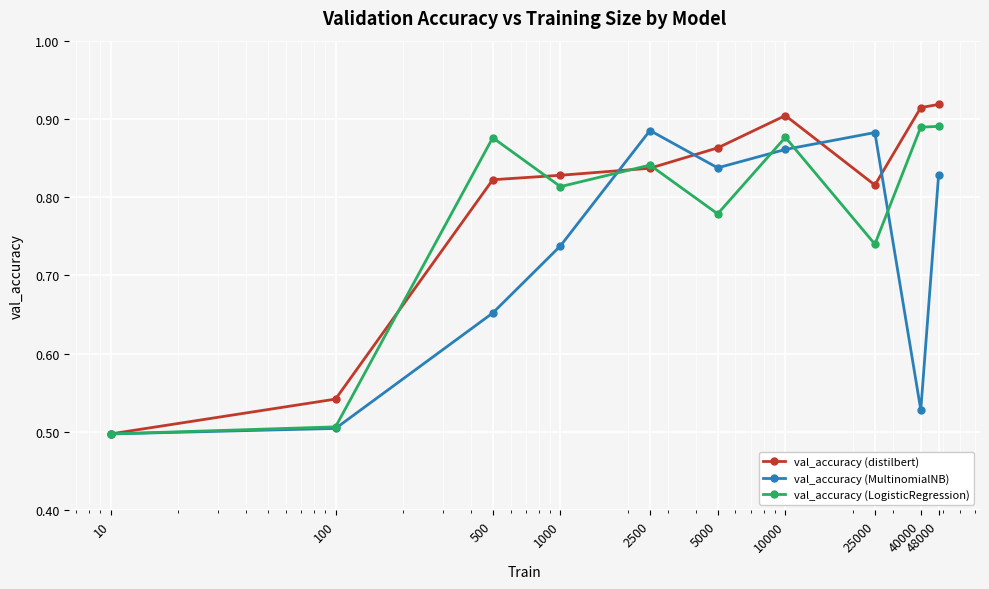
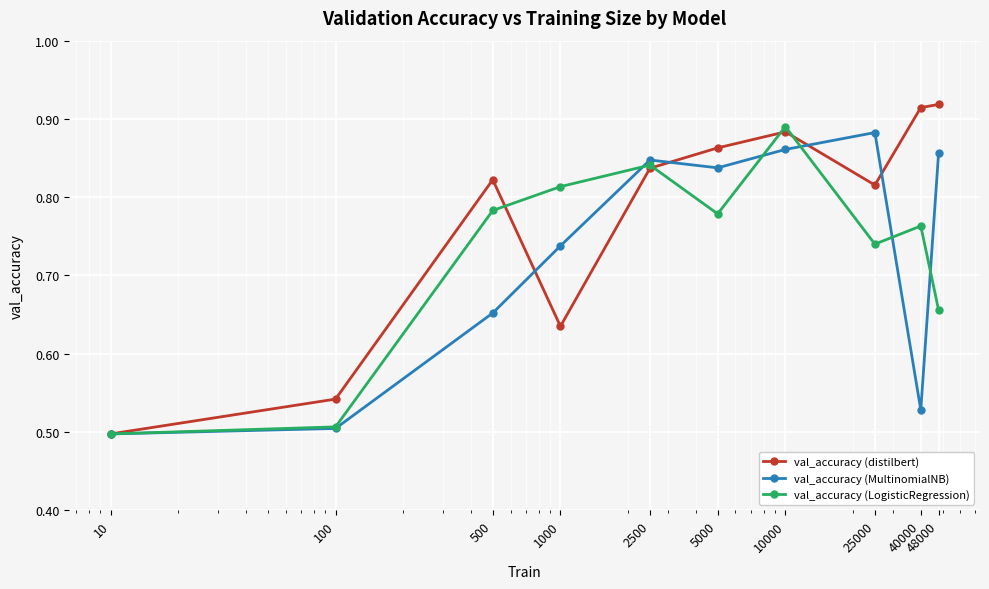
  {
    "val_accuracy (distilbert)": {
      "100": 0.54,
      "500": 0.82,
-     "1000": 0.83,
+     "1000": 0.64,
      "2500": 0.84,
      "5000": 0.86,
-     "10000": 0.90,
+     "10000": 0.88,
      "25000": 0.82,
      "40000": 0.91,
      "48000": 0.92
    },
    "val_accuracy (MultinomialNB)": {
      "500": 0.65,
      "1000": 0.74,
-     "2500": 0.89,
+     "2500": 0.85,
      "5000": 0.84,
      "10000": 0.86,
      "25000": 0.88,
      "40000": 0.53,
-     "48000": 0.83
+     "48000": 0.86
    },
    "val_accuracy (LogisticRegression)": {
-     "500": 0.88,
+     "500": 0.78,
      "1000": 0.81,
      "2500": 0.84,
      "5000": 0.78,
-     "10000": 0.88,
+     "10000": 0.89,
      "25000": 0.74,
-     "40000": 0.89,
-     "48000": 0.89
+     "40000": 0.76,
+     "48000": 0.66
    }
  }
